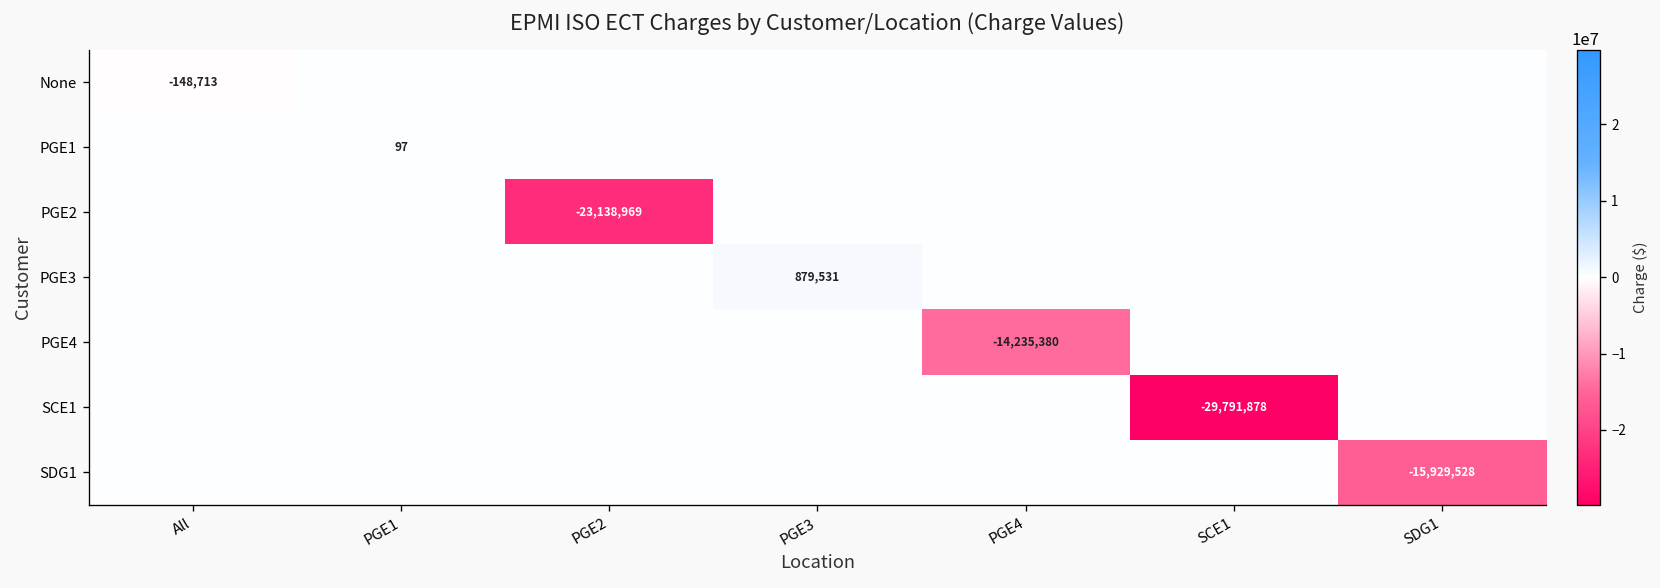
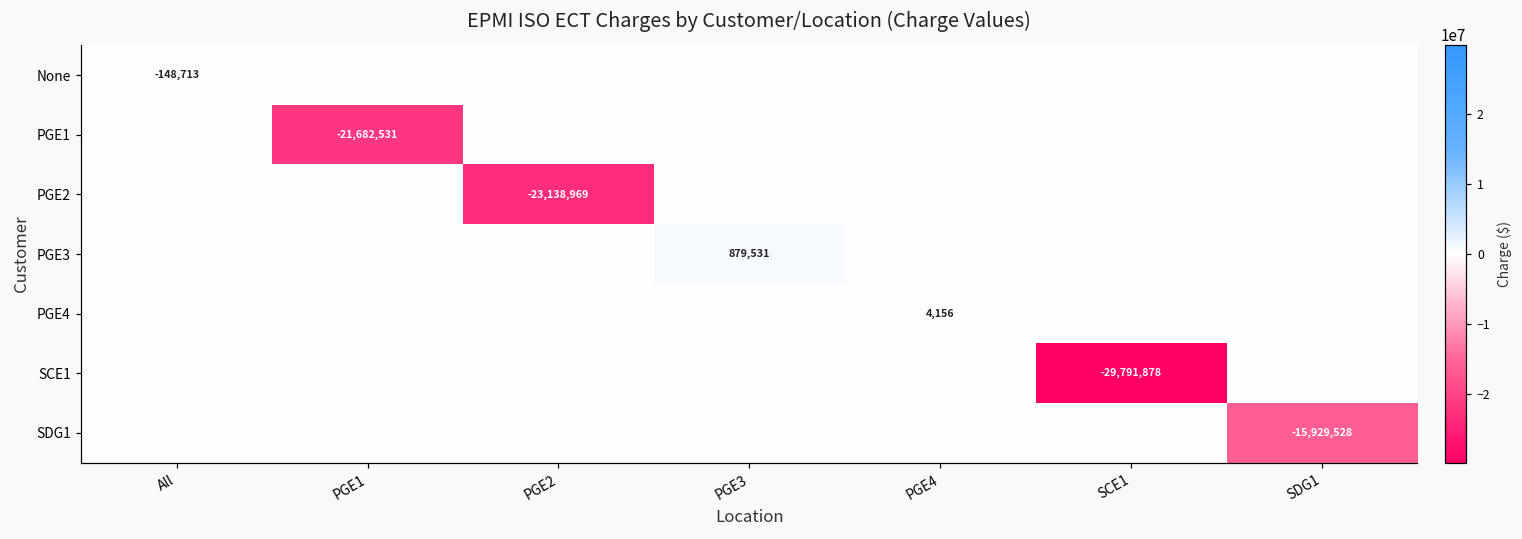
  {
    "None": {
      "All": "-148,713"
    },
    "PGE1": {
-     "PGE1": "97"
+     "PGE1": "-21,682,531"
    },
    "PGE2": {
      "PGE2": "-23,138,969"
    },
    "PGE3": {
      "PGE3": "879,531"
    },
    "PGE4": {
-     "PGE4": "-14,235,380"
+     "PGE4": "4,156"
    },
    "SCE1": {
      "SCE1": "-29,791,878"
    },
    "SDG1": {
      "SDG1": "-15,929,528"
    }
  }
